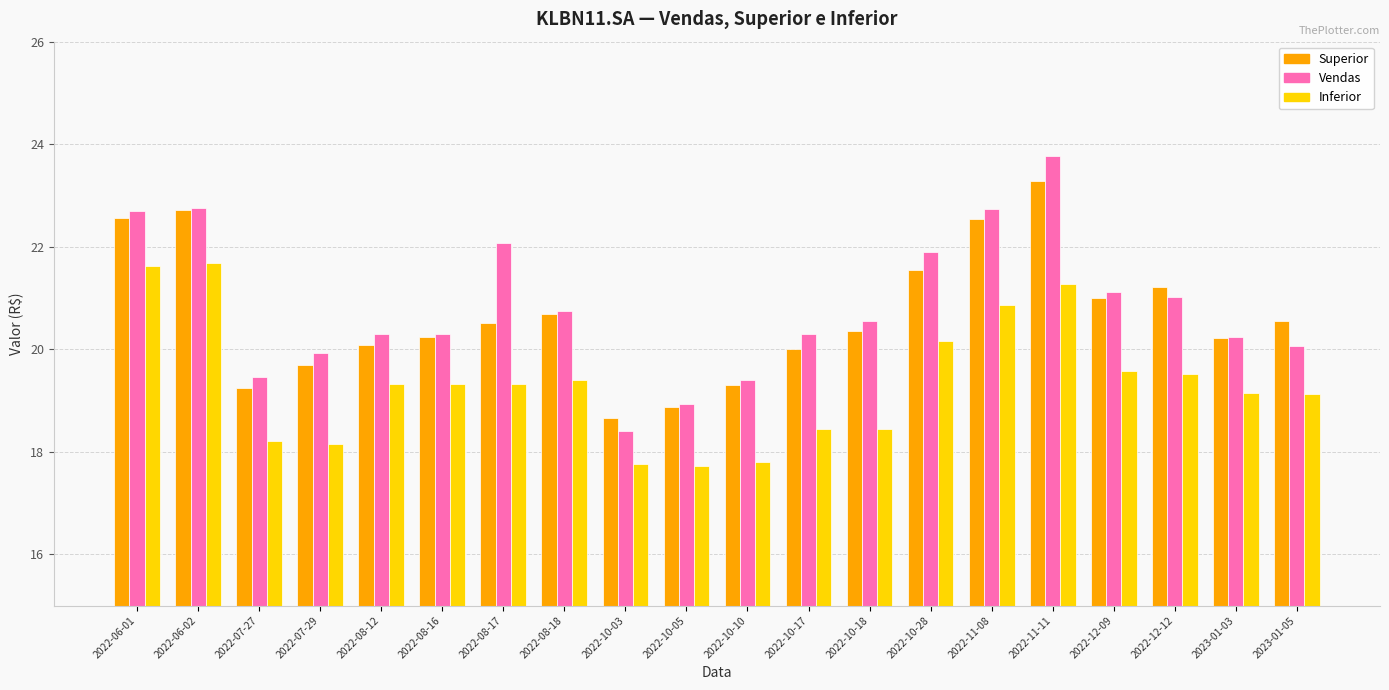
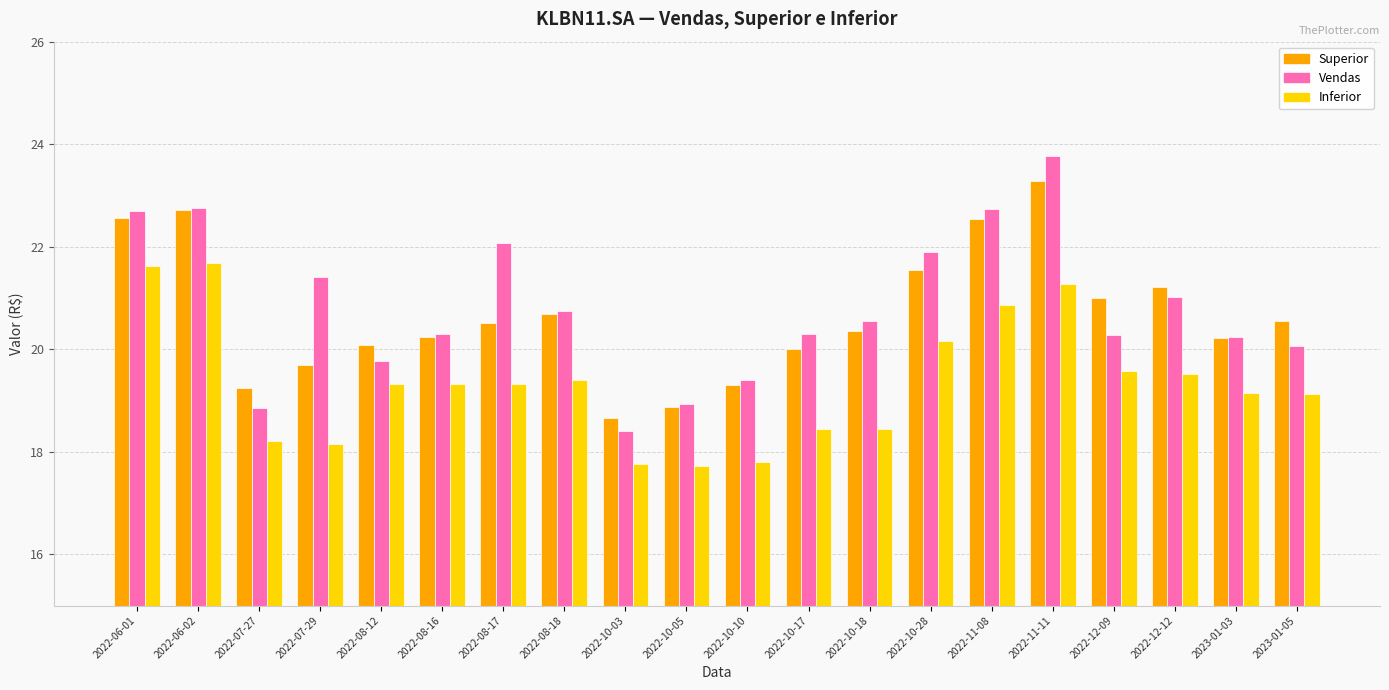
  {
    "Vendas": {
      "2022-06-01": 22.7,
      "2022-06-02": 22.8,
-     "2022-07-27": 19.5,
-     "2022-07-29": 19.9,
-     "2022-08-12": 20.3,
+     "2022-07-27": 18.9,
+     "2022-07-29": 21.4,
+     "2022-08-12": 19.8,
      "2022-08-16": 20.3,
      "2022-08-17": 22.1,
      "2022-08-18": 20.7,
      "2022-10-03": 18.4,
      "2022-10-05": 18.9,
      "2022-10-10": 19.4,
      "2022-10-17": 20.3,
      "2022-10-18": 20.6,
      "2022-10-28": 21.9,
      "2022-11-08": 22.7,
      "2022-11-11": 23.8,
-     "2022-12-09": 21.1,
+     "2022-12-09": 20.3,
      "2022-12-12": 21.0,
      "2023-01-03": 20.2,
      "2023-01-05": 20.1
    }
  }
